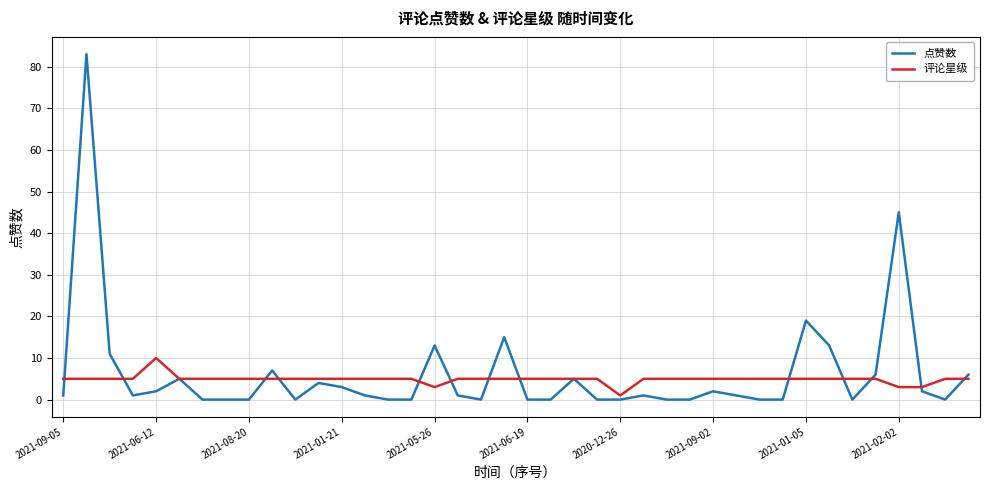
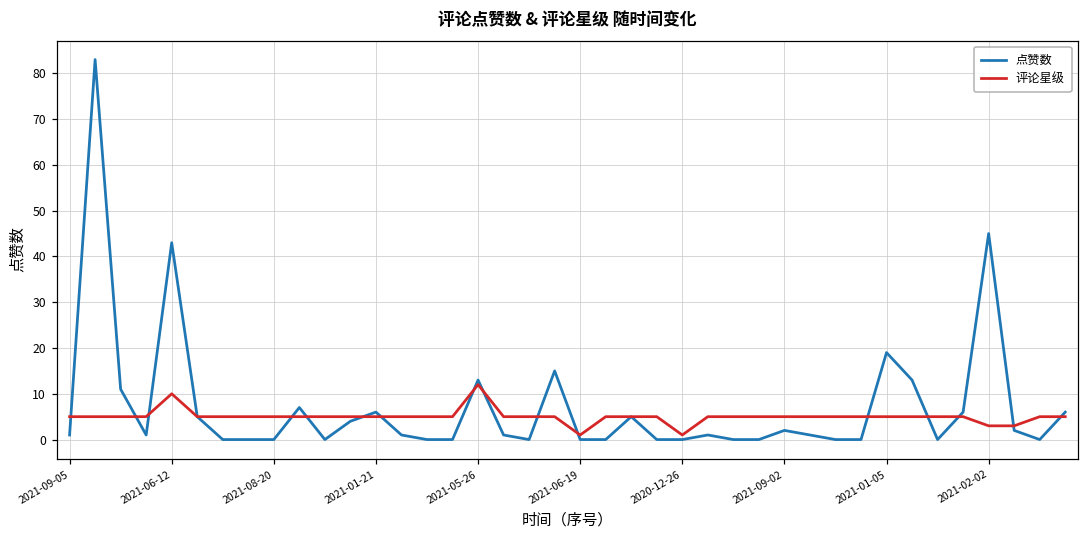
  {
    "点赞数": {
      "2021-09-05": 1,
-     "2021-06-12": 2,
-     "2021-01-21": 3,
+     "2021-06-12": 43,
+     "2021-01-21": 6,
      "2021-05-26": 13,
      "2021-06-19": 0,
      "2020-12-26": 0,
      "2021-01-05": 19,
      "2021-02-02": 45
    },
    "评论星级": {
      "2021-09-05": 5,
      "2021-06-12": 10,
      "2021-01-21": 5,
-     "2021-05-26": 3,
-     "2021-06-19": 5,
+     "2021-05-26": 12,
+     "2021-06-19": 1,
      "2020-12-26": 1,
      "2021-01-05": 5,
      "2021-02-02": 3
    }
  }
